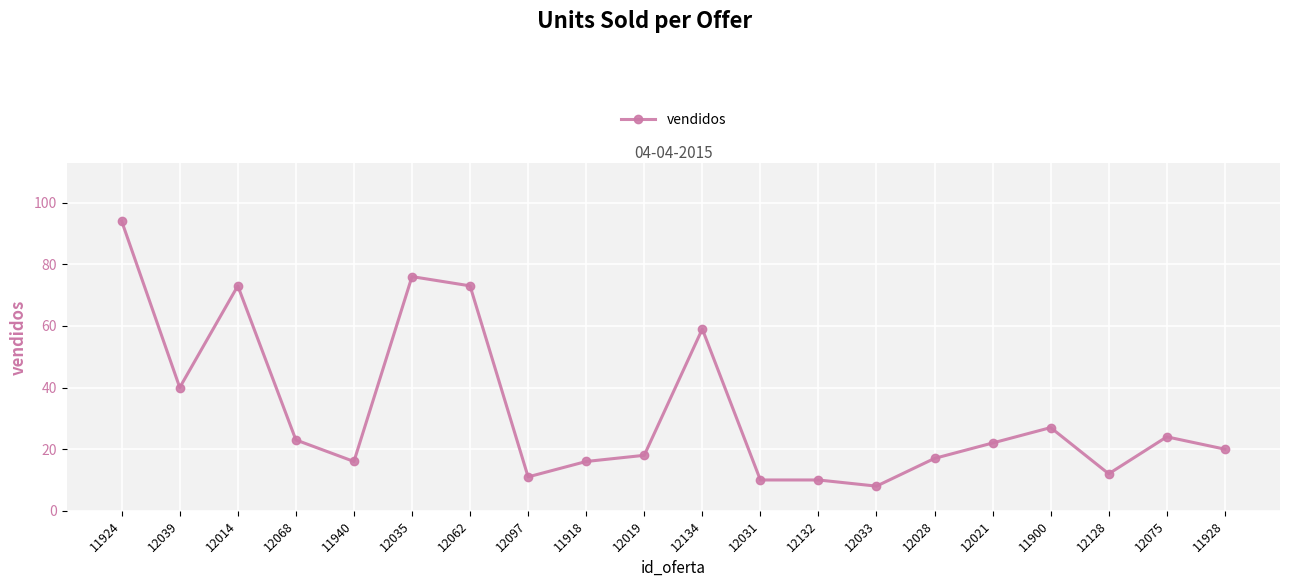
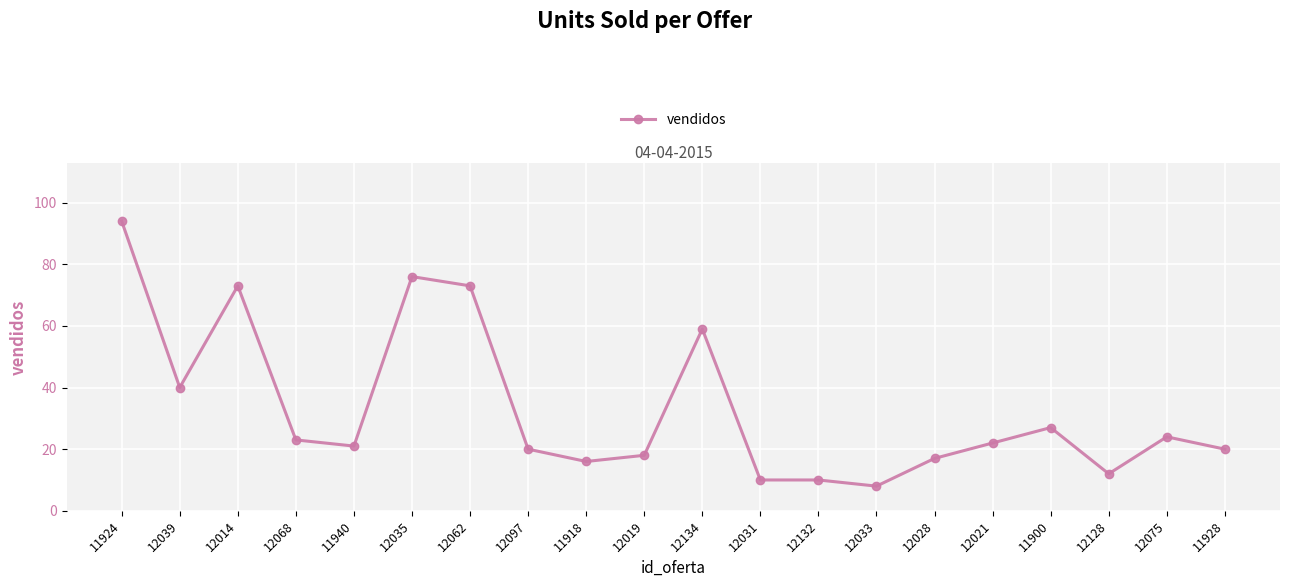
  {
    "11924": 94,
    "12039": 40,
    "12014": 73,
    "12068": 23,
-   "11940": 16,
+   "11940": 21,
    "12035": 76,
    "12062": 73,
-   "12097": 11,
+   "12097": 20,
    "11918": 16,
    "12019": 18,
    "12134": 59,
    "12031": 10,
    "12132": 10,
    "12033": 8,
    "12028": 17,
    "12021": 22,
    "11900": 27,
    "12128": 12,
    "12075": 24,
    "11928": 20
  }
